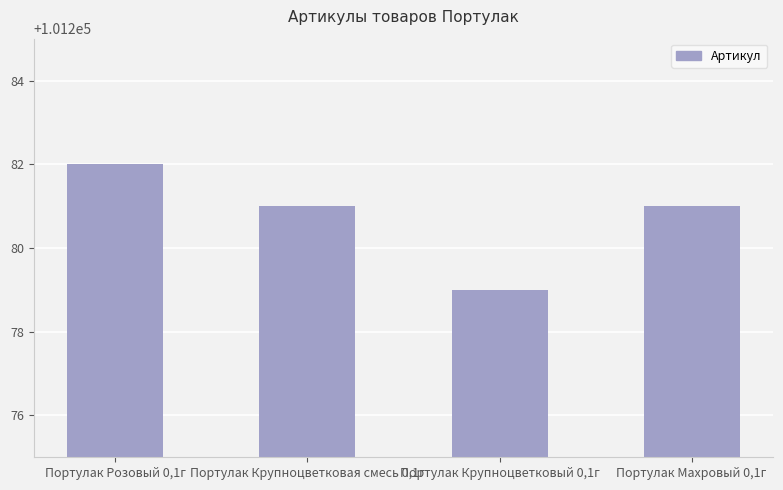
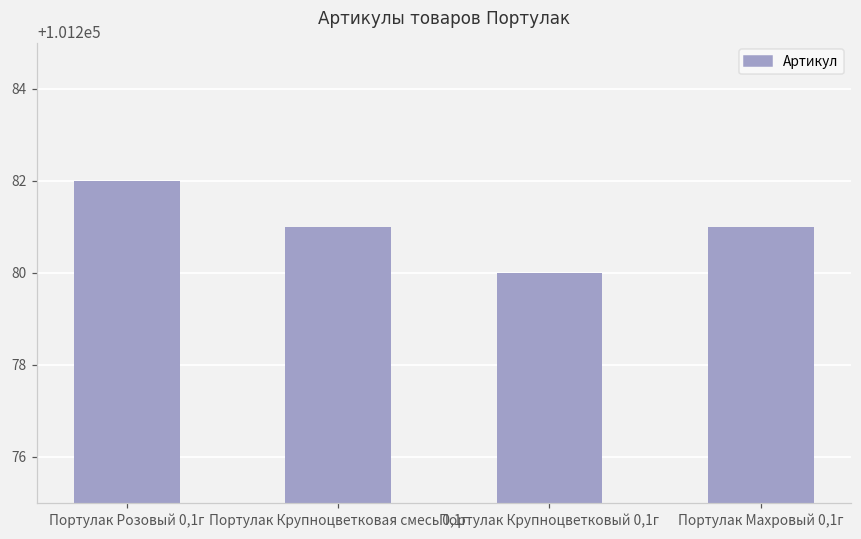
  {
    "Портулак Розовый 0,1г": 101282,
    "Портулак Крупноцветковая смесь 0,1г": 101281,
-   "Портулак Крупноцветковый 0,1г": 101279,
+   "Портулак Крупноцветковый 0,1г": 101280,
    "Портулак Махровый 0,1г": 101281
  }
